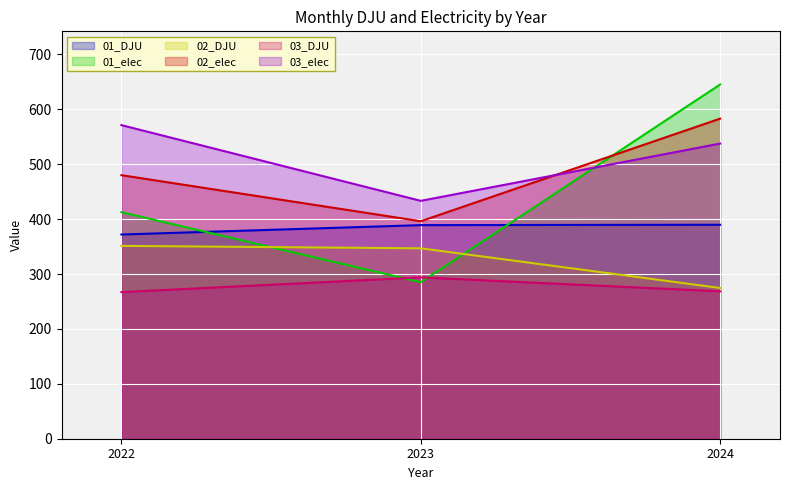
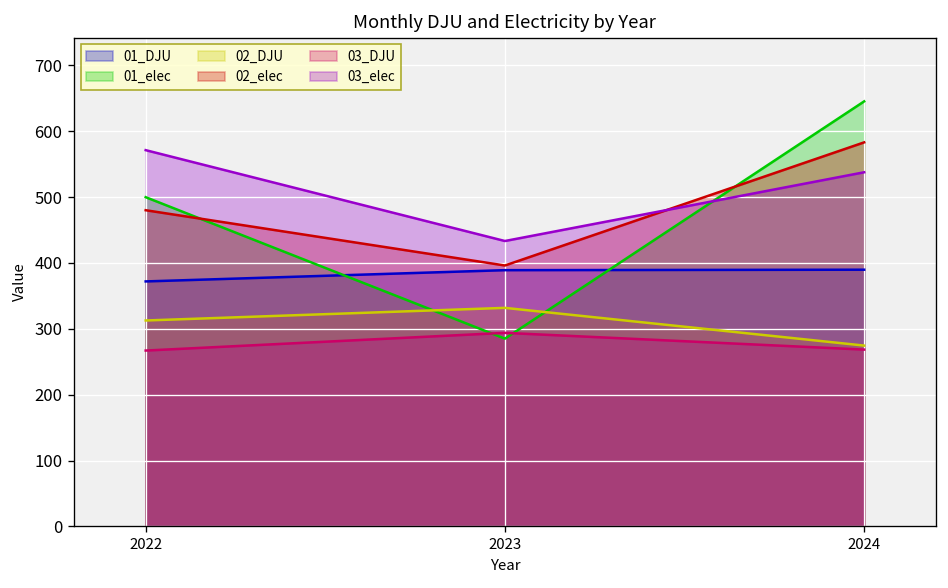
  {
    "01_DJU": {
      "2022": 370,
      "2023": 390,
      "2024": 390
    },
    "01_elec": {
-     "2022": 410,
+     "2022": 500,
      "2023": 290,
      "2024": 650
    },
    "02_DJU": {
-     "2022": 350,
-     "2023": 350,
+     "2022": 310,
+     "2023": 330,
      "2024": 270
    }
  }
